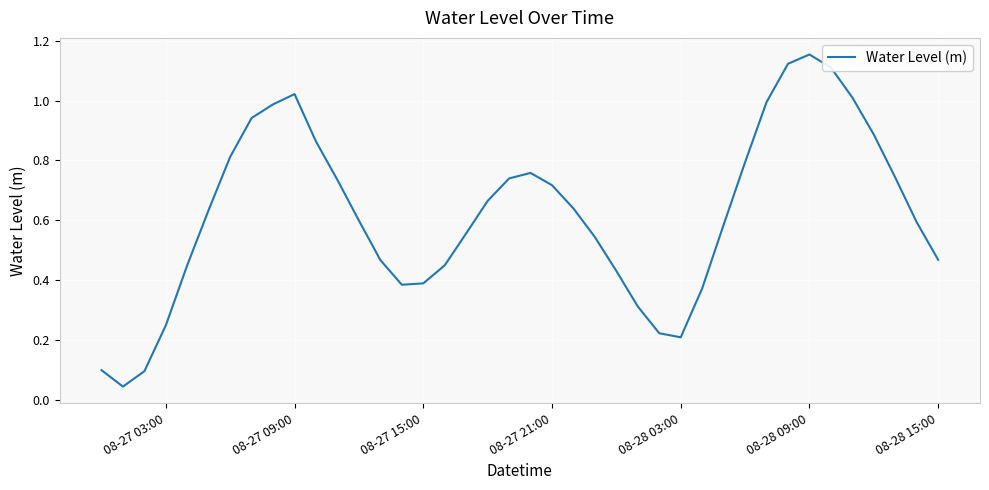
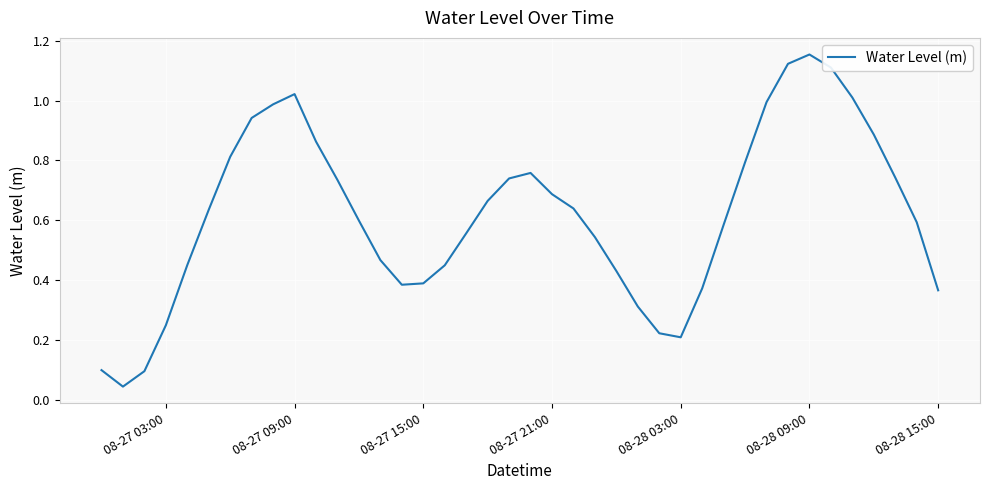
  {
    "08-27 03:00": 0.25,
    "08-27 09:00": 1.02,
    "08-27 15:00": 0.39,
-   "08-27 21:00": 0.72,
+   "08-27 21:00": 0.69,
    "08-28 03:00": 0.21,
    "08-28 09:00": 1.15,
-   "08-28 15:00": 0.47
+   "08-28 15:00": 0.37
  }
